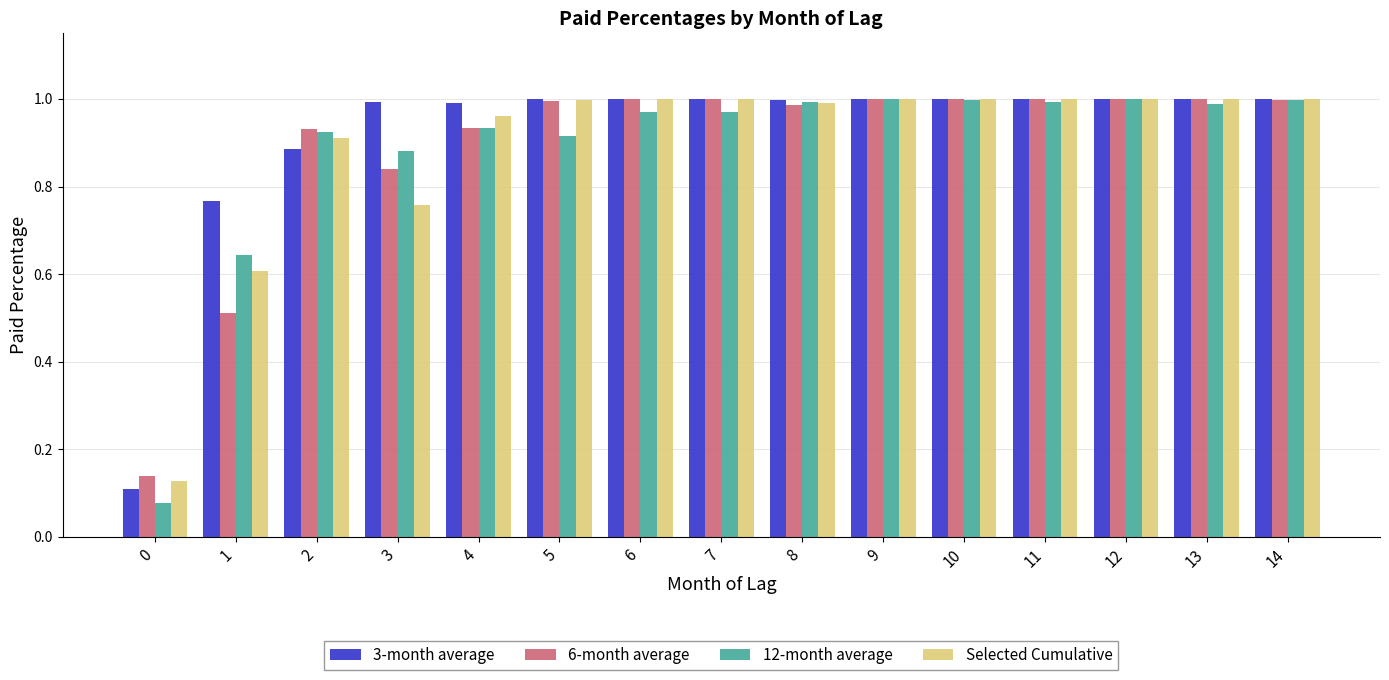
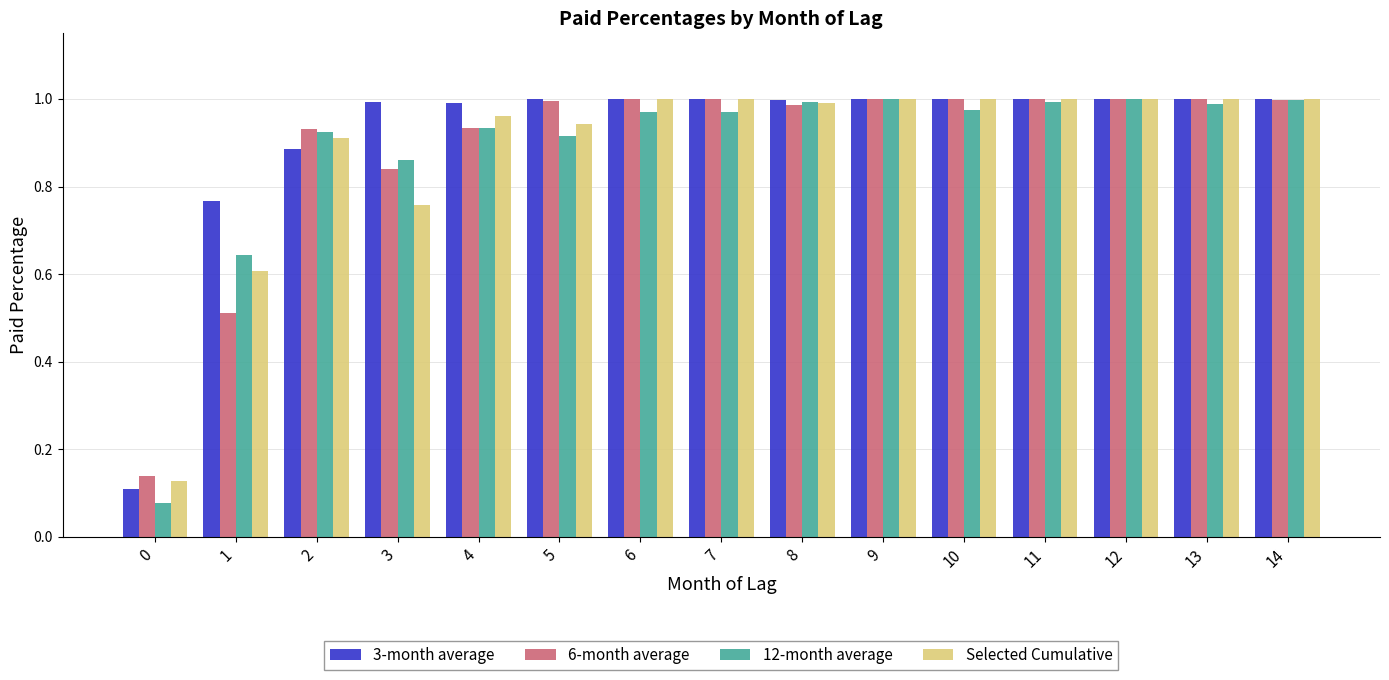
  {
    "3-month average": {
      "0": 0.11,
      "1": 0.77,
      "2": 0.89,
      "3": 0.99,
      "4": 0.99,
      "5": 1.00,
      "6": 1.00,
      "7": 1.00,
      "8": 1.00,
      "9": 1.00,
      "10": 1.00,
      "11": 1.00,
      "12": 1.00,
      "13": 1.00,
      "14": 1.00
    },
    "6-month average": {
      "0": 0.14,
      "1": 0.51,
      "2": 0.93,
      "3": 0.84,
      "4": 0.93,
      "5": 1.00,
      "6": 1.00,
      "7": 1.00,
      "8": 0.99,
      "9": 1.00,
      "10": 1.00,
      "11": 1.00,
      "12": 1.00,
      "13": 1.00,
      "14": 1.00
    },
    "12-month average": {
      "0": 0.08,
      "1": 0.64,
      "2": 0.92,
-     "3": 0.88,
+     "3": 0.86,
      "4": 0.93,
      "5": 0.91,
      "6": 0.97,
      "7": 0.97,
      "8": 0.99,
      "9": 1.00,
-     "10": 1.00,
+     "10": 0.97,
      "11": 0.99,
      "12": 1.00,
      "13": 0.99,
      "14": 1.00
    },
    "Selected Cumulative": {
      "0": 0.13,
      "1": 0.61,
      "2": 0.91,
      "3": 0.76,
      "4": 0.96,
-     "5": 1.00,
+     "5": 0.94,
      "6": 1.00,
      "7": 1.00,
      "8": 0.99,
      "9": 1.00,
      "10": 1.00,
      "11": 1.00,
      "12": 1.00,
      "13": 1.00,
      "14": 1.00
    }
  }
